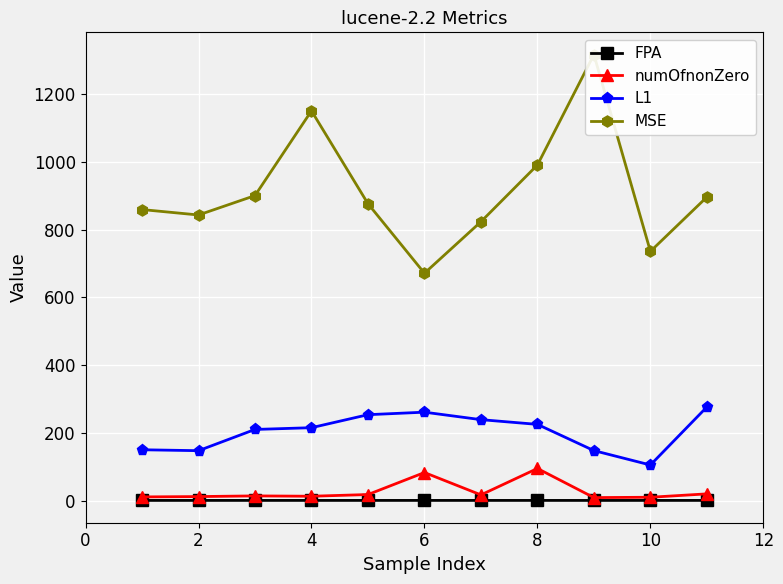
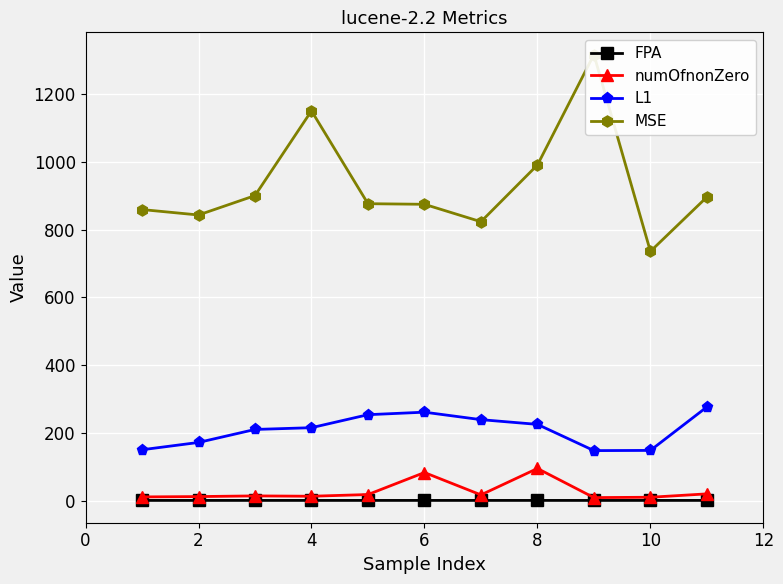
  {
    "FPA": {
      "2": 0,
      "4": 0,
      "6": 0,
      "8": 0,
      "10": 0
    },
    "numOfnonZero": {
      "2": 10,
      "4": 10,
      "6": 80,
      "8": 100,
      "10": 10
    },
    "L1": {
-     "2": 150,
+     "2": 170,
      "4": 220,
      "6": 260,
      "8": 230,
-     "10": 110
+     "10": 150
    },
    "MSE": {
      "2": 840,
      "4": 1150,
-     "6": 670,
+     "6": 880,
      "8": 990,
      "10": 740
    }
  }
